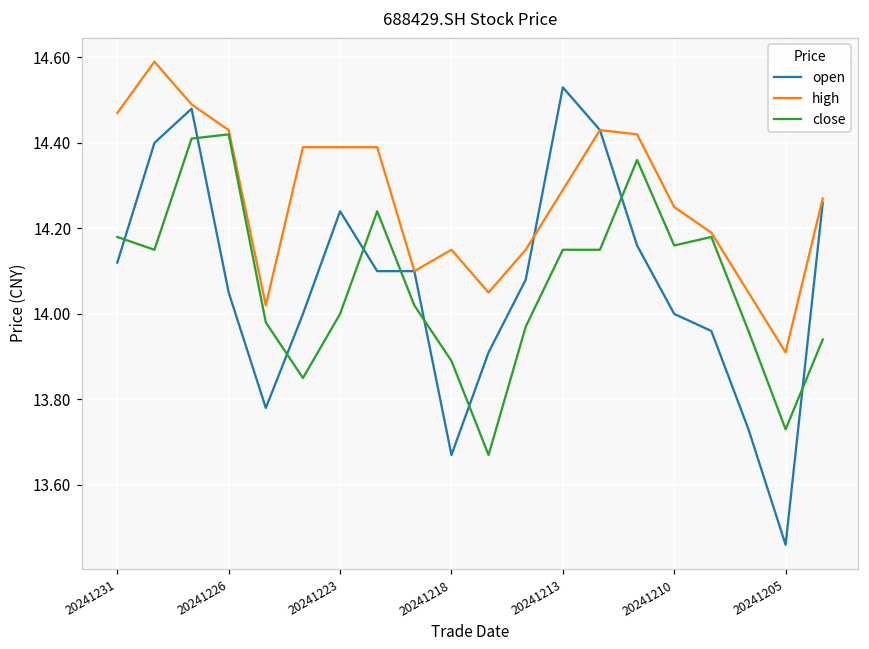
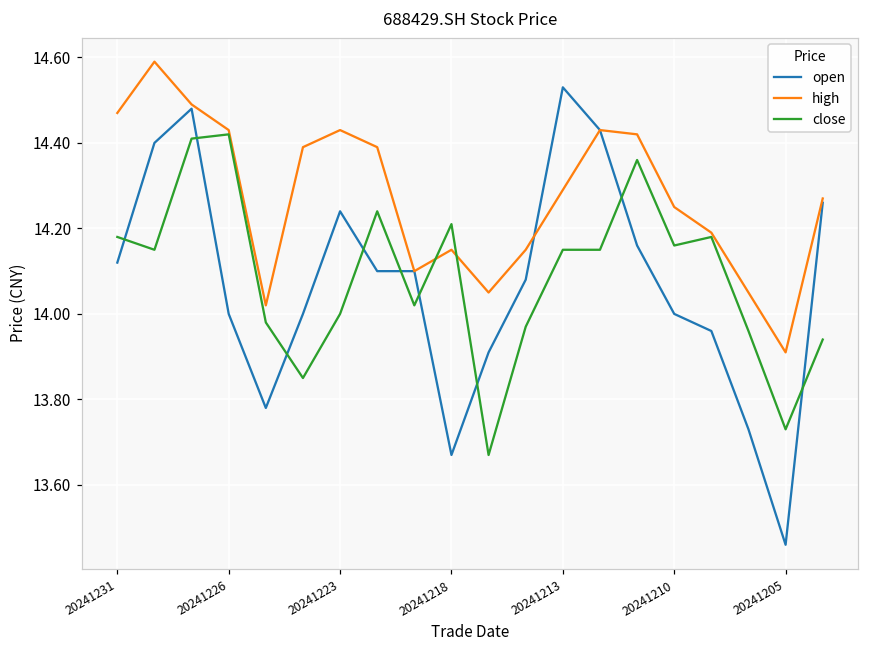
  {
    "open": {
      "20241231": 14.12,
-     "20241226": 14.05,
+     "20241226": 14.00,
      "20241223": 14.24,
      "20241218": 13.67,
      "20241213": 14.53,
      "20241210": 14.00,
      "20241205": 13.46
    },
    "high": {
      "20241231": 14.47,
      "20241226": 14.43,
-     "20241223": 14.39,
+     "20241223": 14.43,
      "20241218": 14.15,
      "20241213": 14.29,
      "20241210": 14.25,
      "20241205": 13.91
    },
    "close": {
      "20241231": 14.18,
      "20241226": 14.42,
      "20241223": 14.00,
-     "20241218": 13.89,
+     "20241218": 14.21,
      "20241213": 14.15,
      "20241210": 14.16,
      "20241205": 13.73
    }
  }
